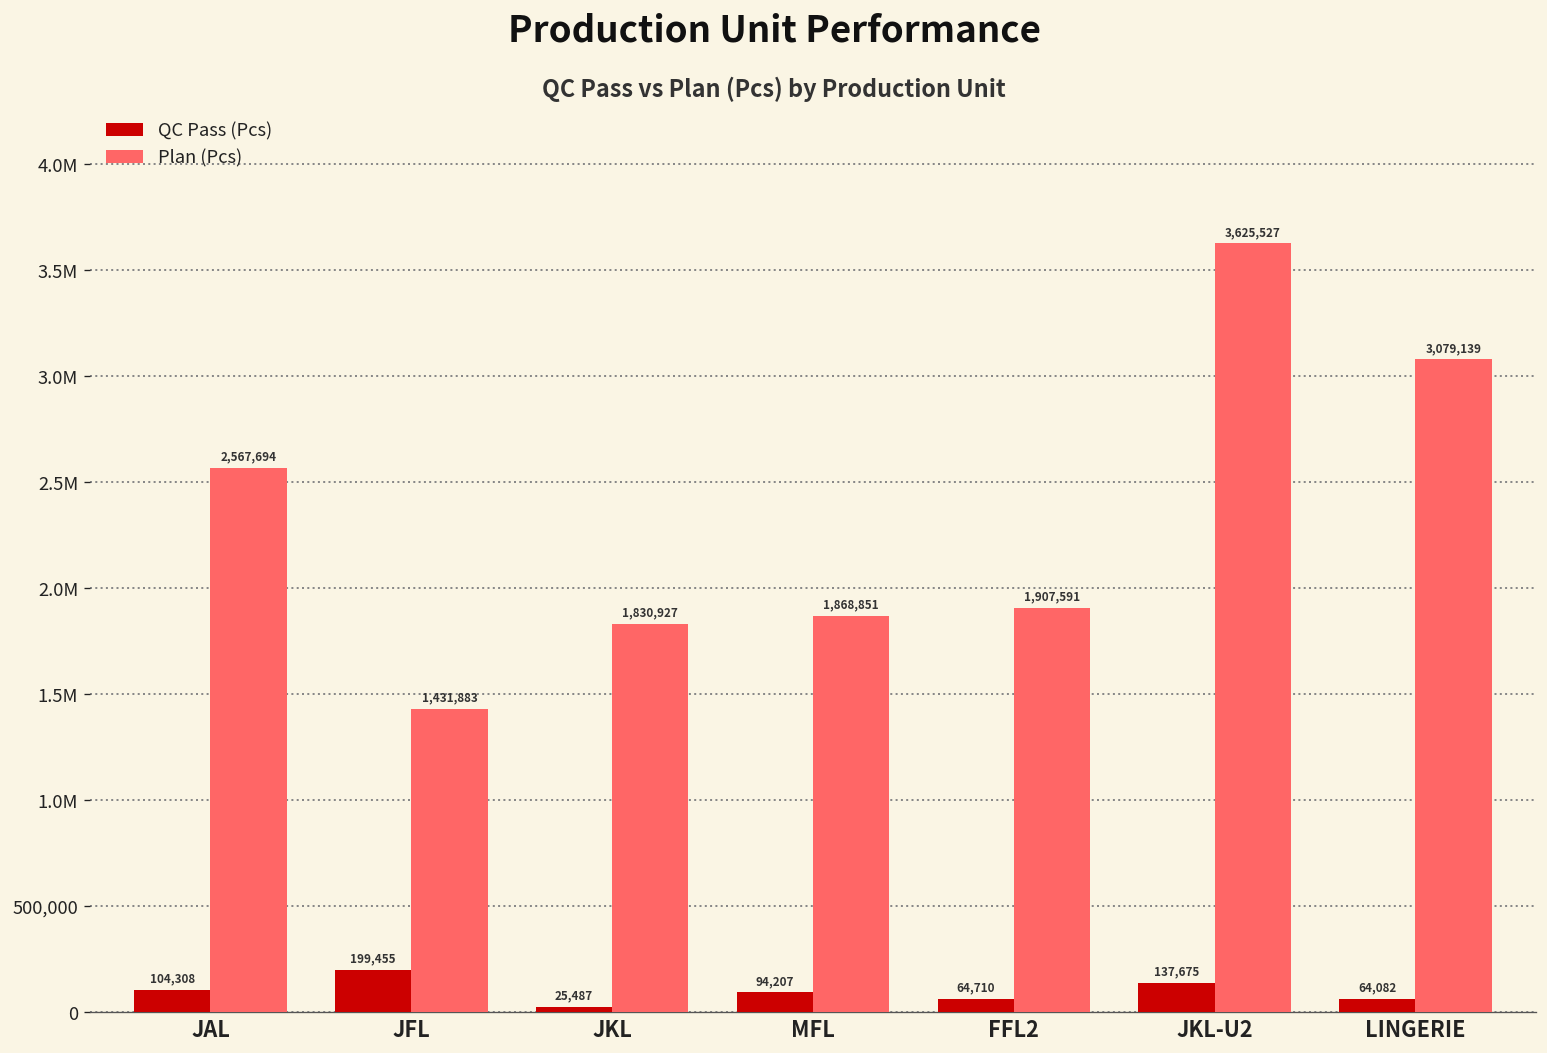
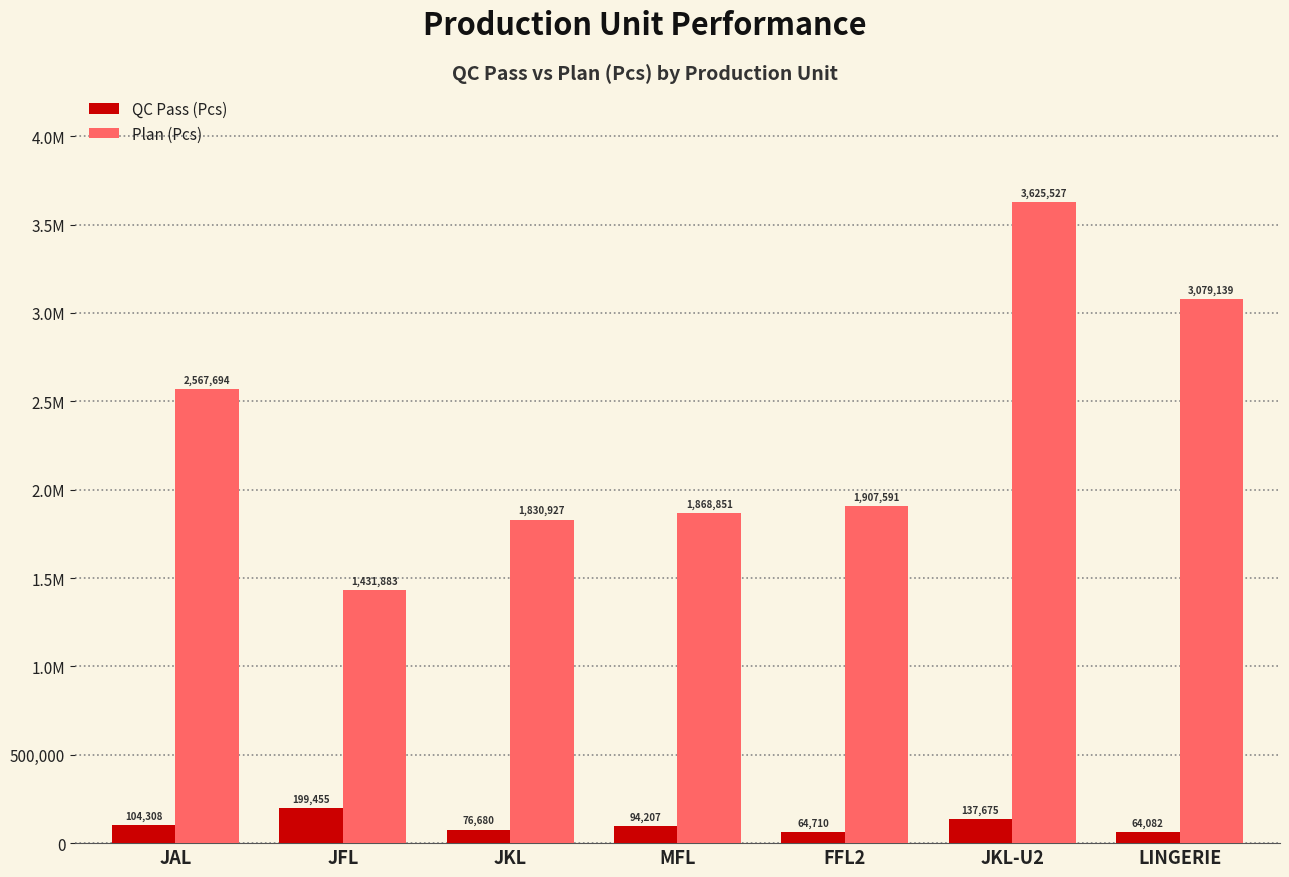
  {
    "QC Pass (Pcs)": {
      "JAL": "104,308",
      "JFL": "199,455",
-     "JKL": "25,487",
+     "JKL": "76,680",
      "MFL": "94,207",
      "FFL2": "64,710",
      "JKL-U2": "137,675",
      "LINGERIE": "64,082"
    },
    "Plan (Pcs)": {
      "JAL": "2,567,694",
      "JFL": "1,431,883",
      "JKL": "1,830,927",
      "MFL": "1,868,851",
      "FFL2": "1,907,591",
      "JKL-U2": "3,625,527",
      "LINGERIE": "3,079,139"
    }
  }
